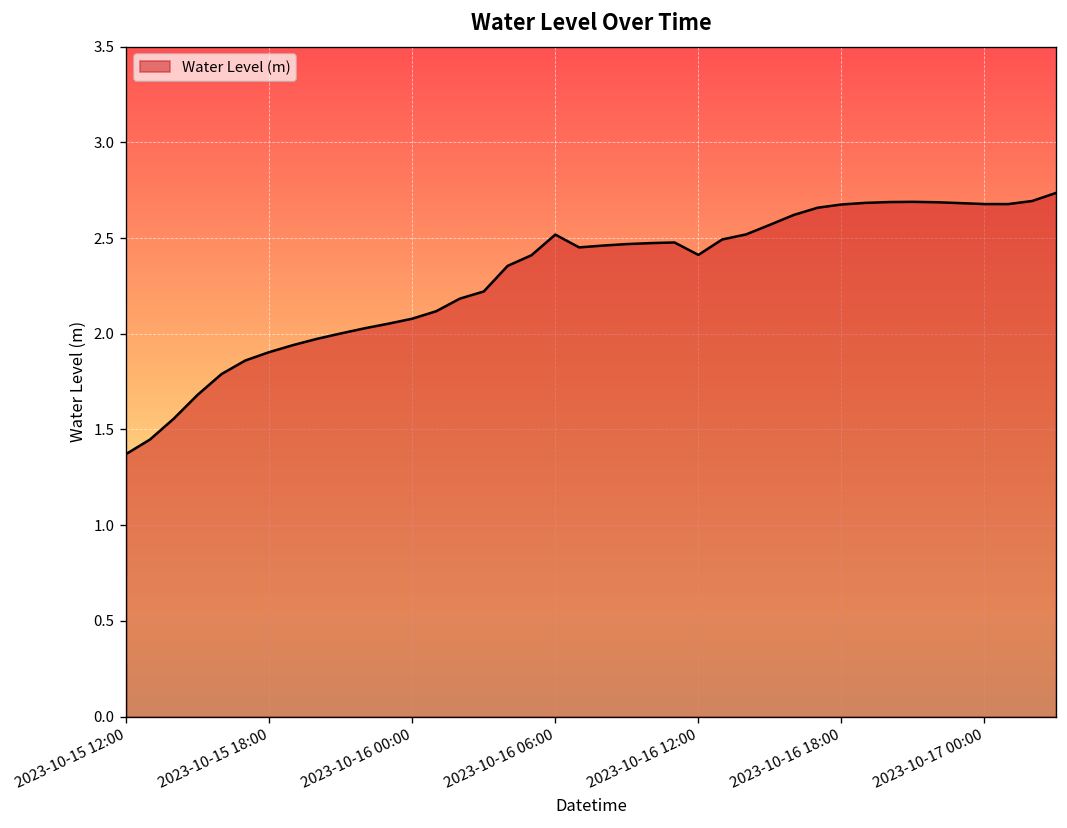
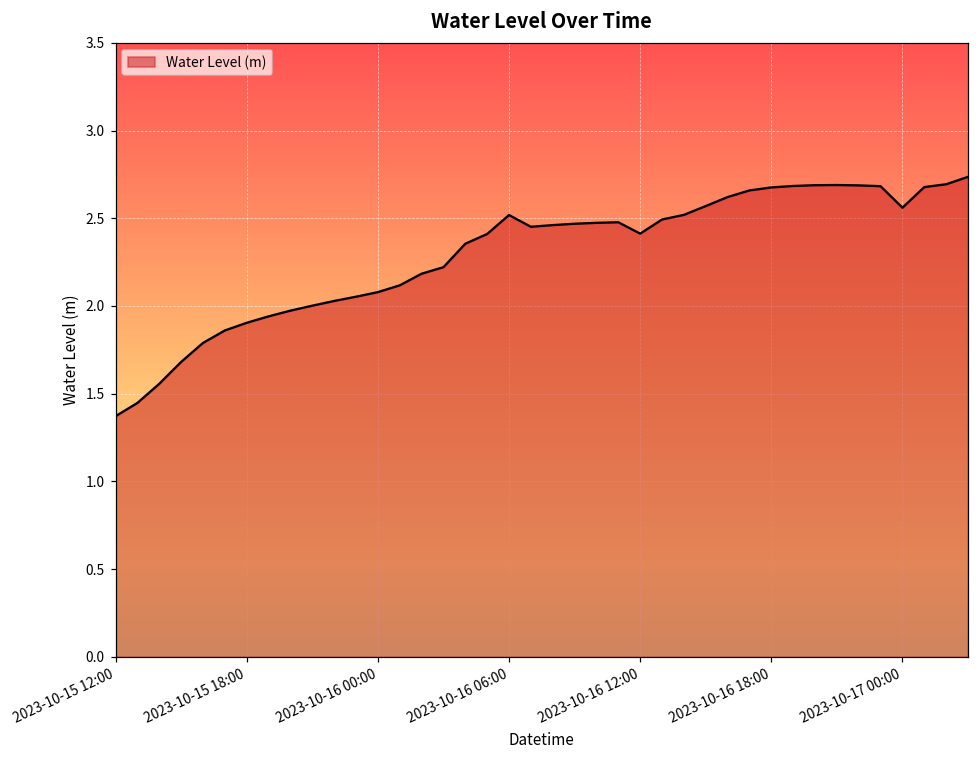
  {
    "2023-10-15 12:00": 1.37,
    "2023-10-15 18:00": 1.90,
    "2023-10-16 00:00": 2.08,
    "2023-10-16 06:00": 2.52,
    "2023-10-16 12:00": 2.41,
    "2023-10-16 18:00": 2.68,
-   "2023-10-17 00:00": 2.68
+   "2023-10-17 00:00": 2.56
  }
